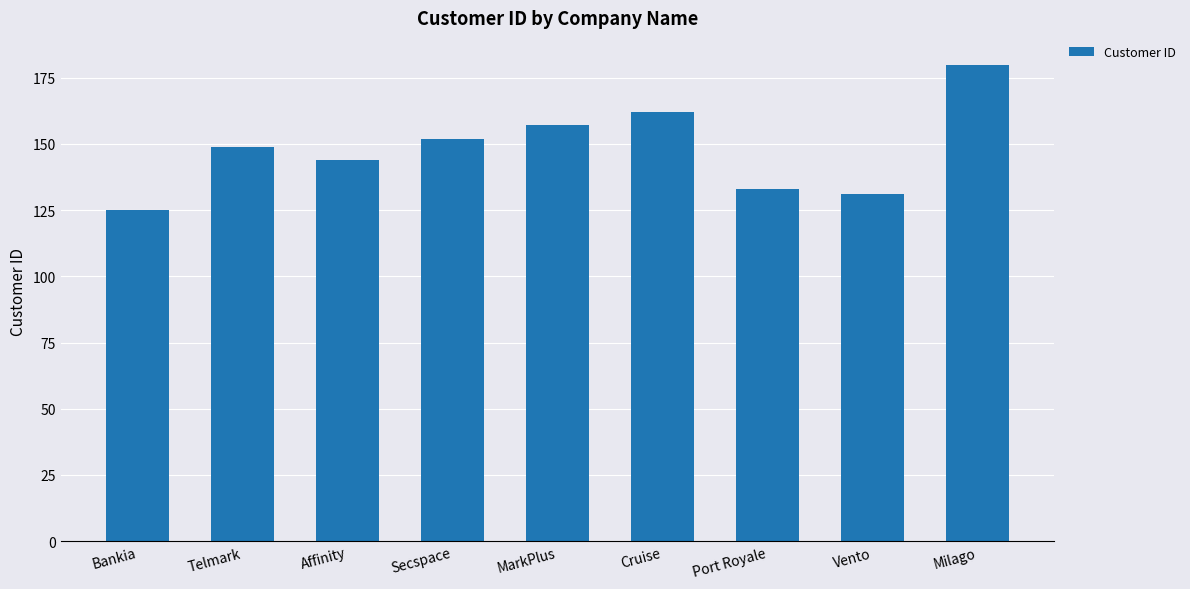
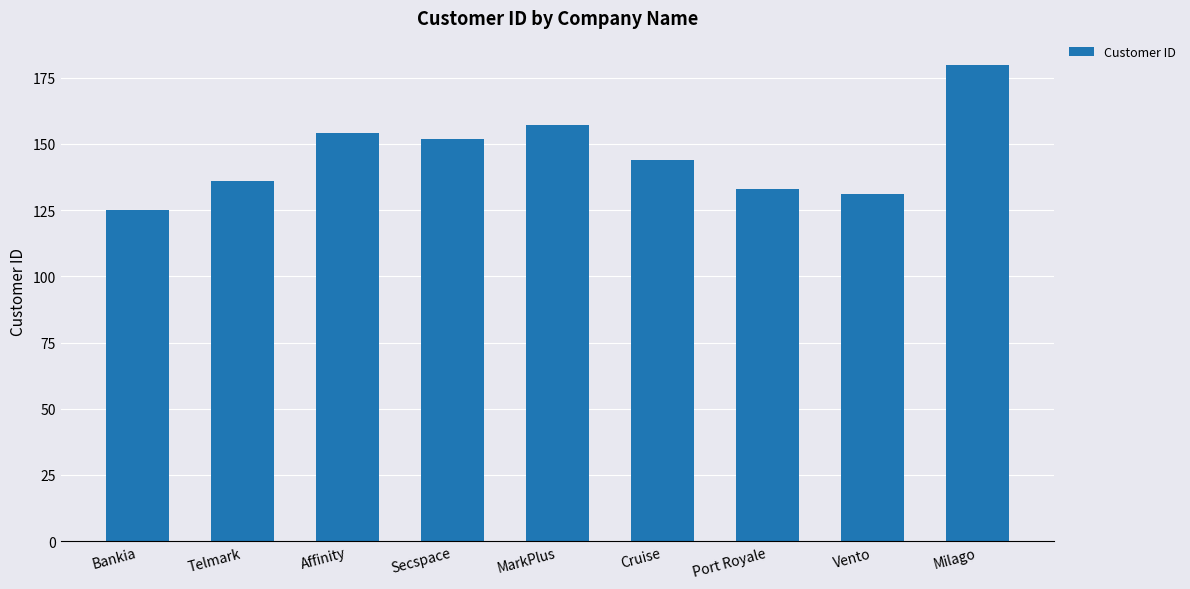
  {
    "Bankia": 125,
-   "Telmark": 149,
-   "Affinity": 144,
+   "Telmark": 136,
+   "Affinity": 154,
    "Secspace": 152,
    "MarkPlus": 157,
-   "Cruise": 162,
+   "Cruise": 144,
    "Port Royale": 133,
    "Vento": 131,
    "Milago": 180
  }
